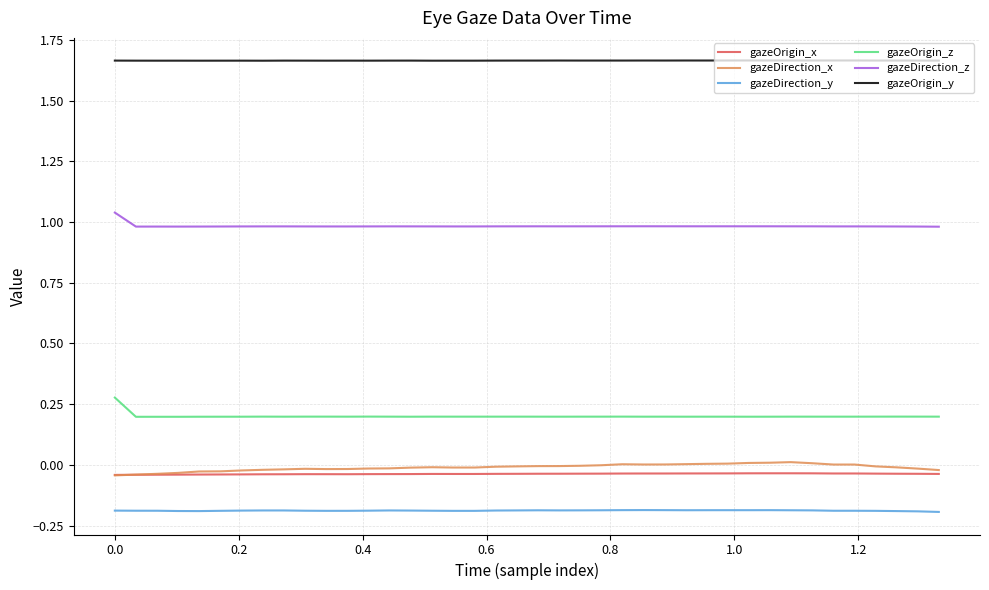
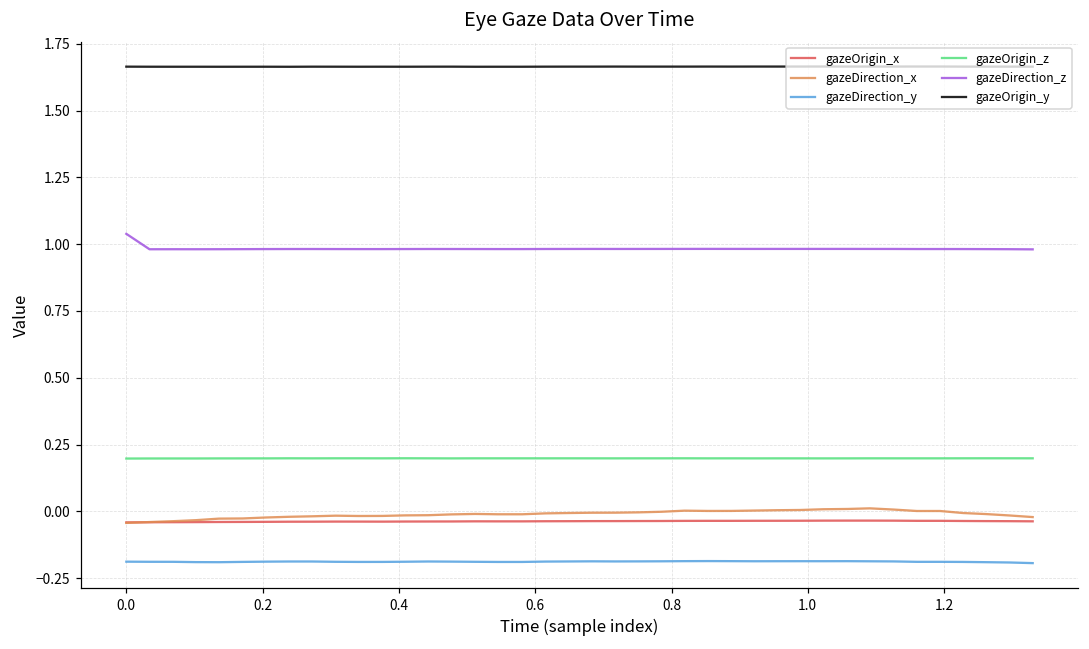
  {
    "gazeDirection_y": {
      "0.0": -0.19
    },
    "gazeOrigin_z": {
-     "0.0": 0.28
+     "0.0": 0.20
    },
    "gazeDirection_z": {
      "0.0": 1.04
    },
    "gazeOrigin_y": {
      "0.0": 1.66
    }
  }
